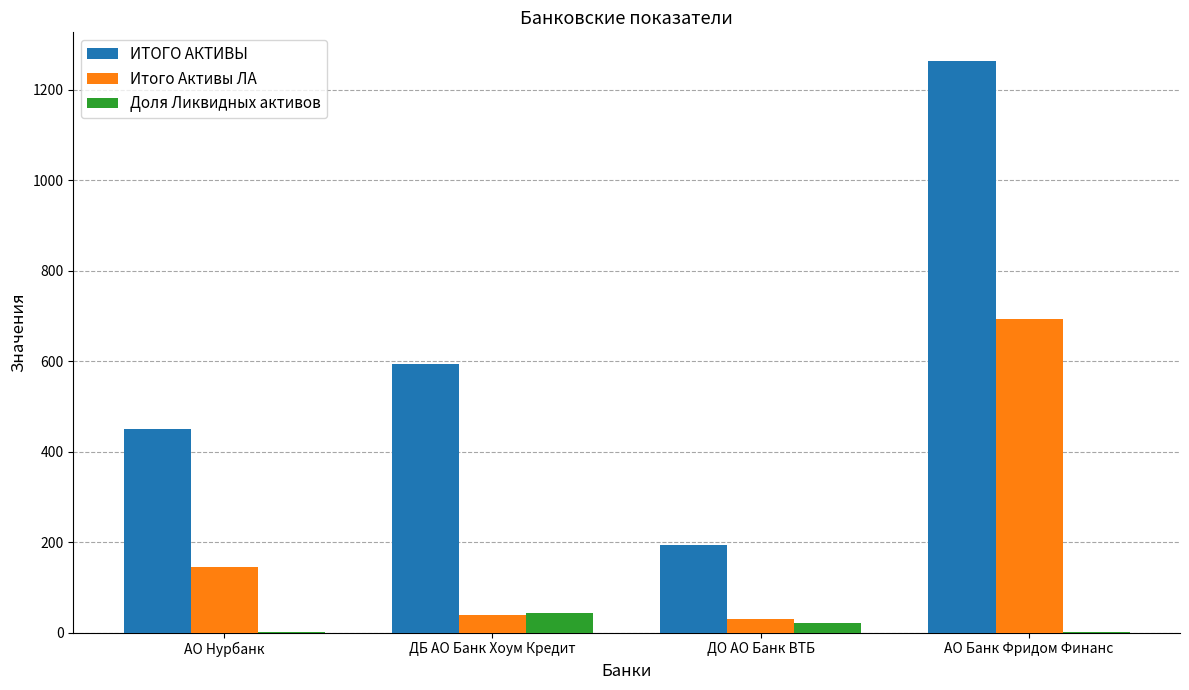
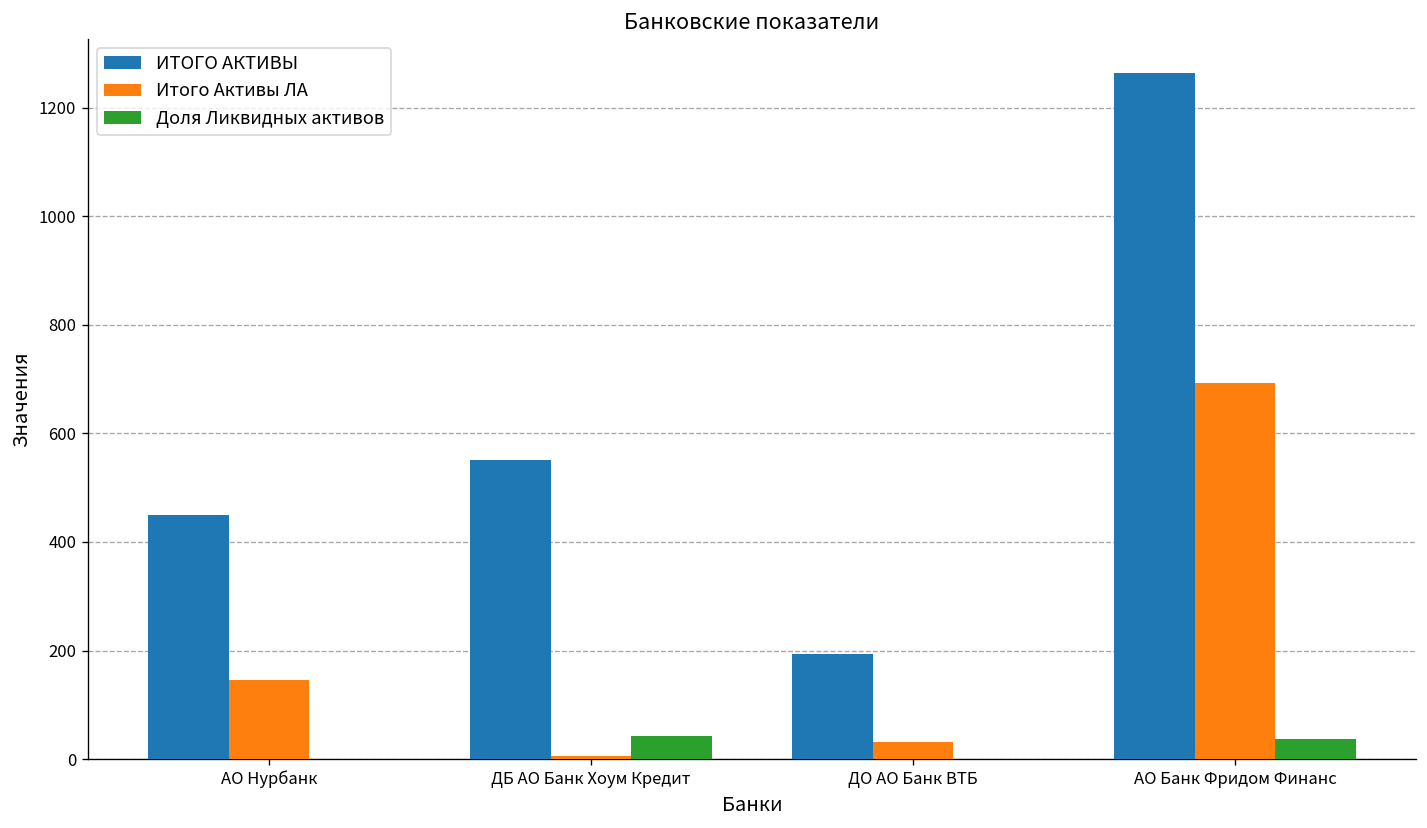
  {
    "ИТОГО АКТИВЫ": {
      "АО Нурбанк": 450,
-     "ДБ АО Банк Хоум Кредит": 590,
+     "ДБ АО Банк Хоум Кредит": 550,
      "ДО АО Банк ВТБ": 190,
      "АО Банк Фридом Финанс": 1260
    },
    "Итого Активы ЛА": {
      "АО Нурбанк": 150,
-     "ДБ АО Банк Хоум Кредит": 40,
+     "ДБ АО Банк Хоум Кредит": 0,
      "ДО АО Банк ВТБ": 30,
      "АО Банк Фридом Финанс": 690
    },
    "Доля Ликвидных активов": {
      "ДБ АО Банк Хоум Кредит": 40,
-     "ДО АО Банк ВТБ": 20,
-     "АО Банк Фридом Финанс": 0
+     "ДО АО Банк ВТБ": 0,
+     "АО Банк Фридом Финанс": 40
    }
  }
